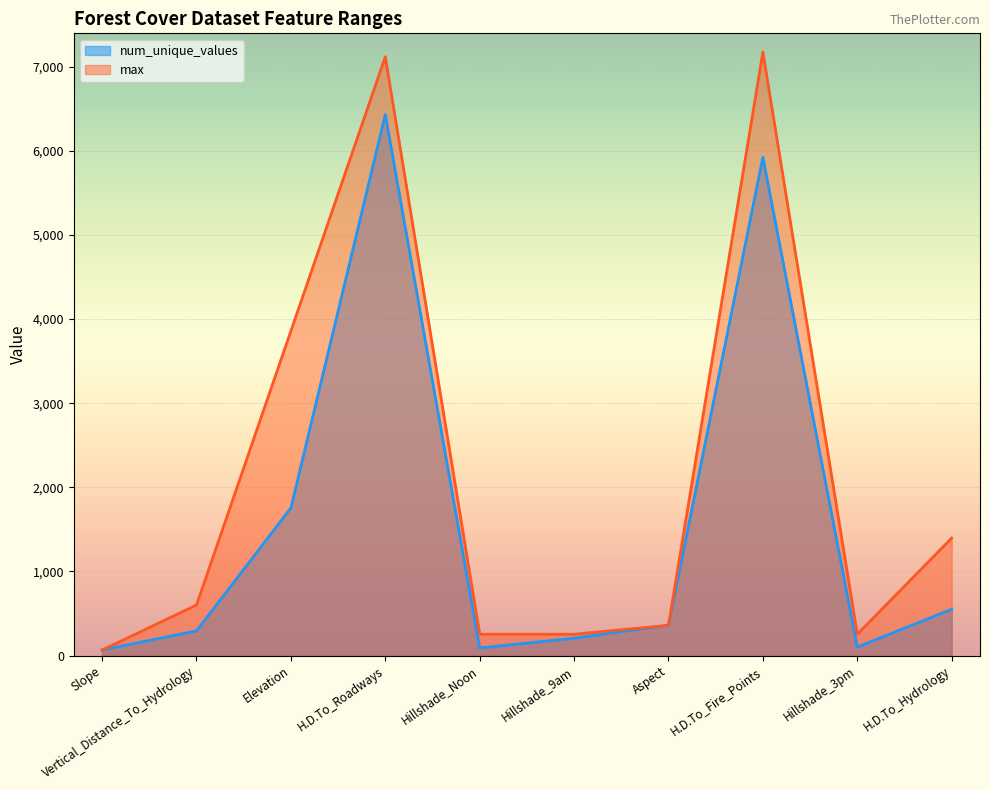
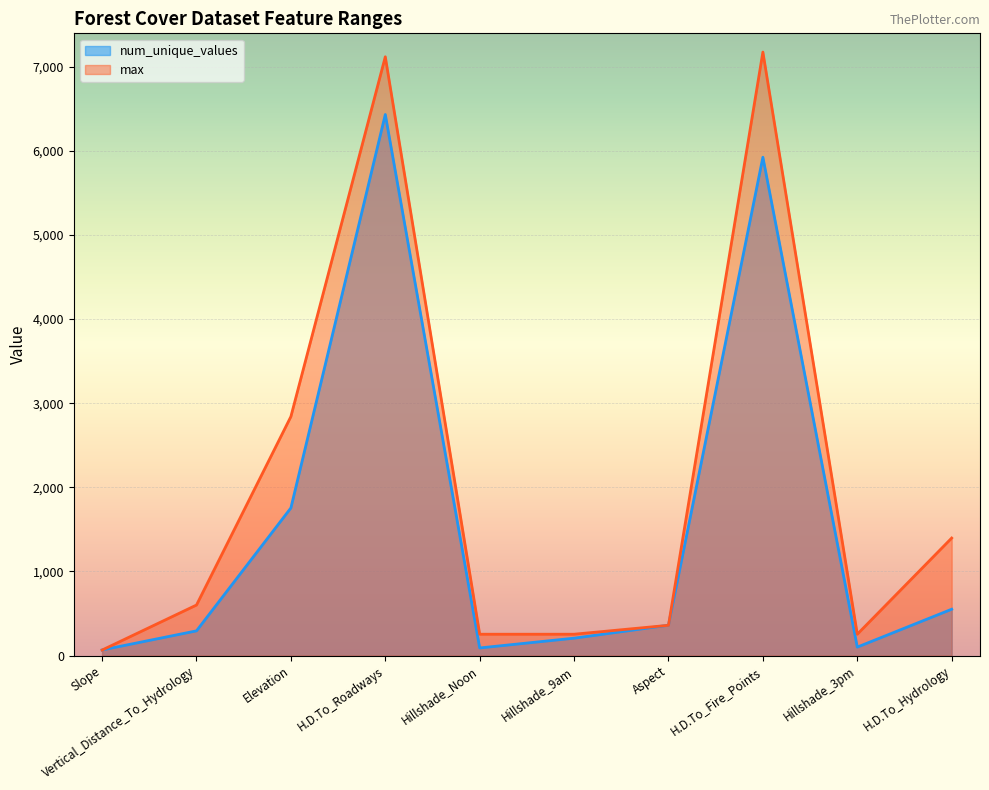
  {
    "num_unique_values": {
      "Vertical_Distance_To_Hydrology": "300",
      "Elevation": "1,800",
      "H.D.To_Roadways": "6,400",
      "Hillshade_Noon": "100",
      "Hillshade_9am": "200",
      "H.D.To_Fire_Points": "5,900",
      "Hillshade_3pm": "100",
      "H.D.To_Hydrology": "600"
    },
    "max": {
      "Vertical_Distance_To_Hydrology": "600",
-     "Elevation": "3,900",
+     "Elevation": "2,800",
      "H.D.To_Roadways": "7,100",
      "Hillshade_Noon": "300",
      "Hillshade_9am": "300",
      "H.D.To_Fire_Points": "7,200",
      "Hillshade_3pm": "300",
      "H.D.To_Hydrology": "1,400"
    }
  }
